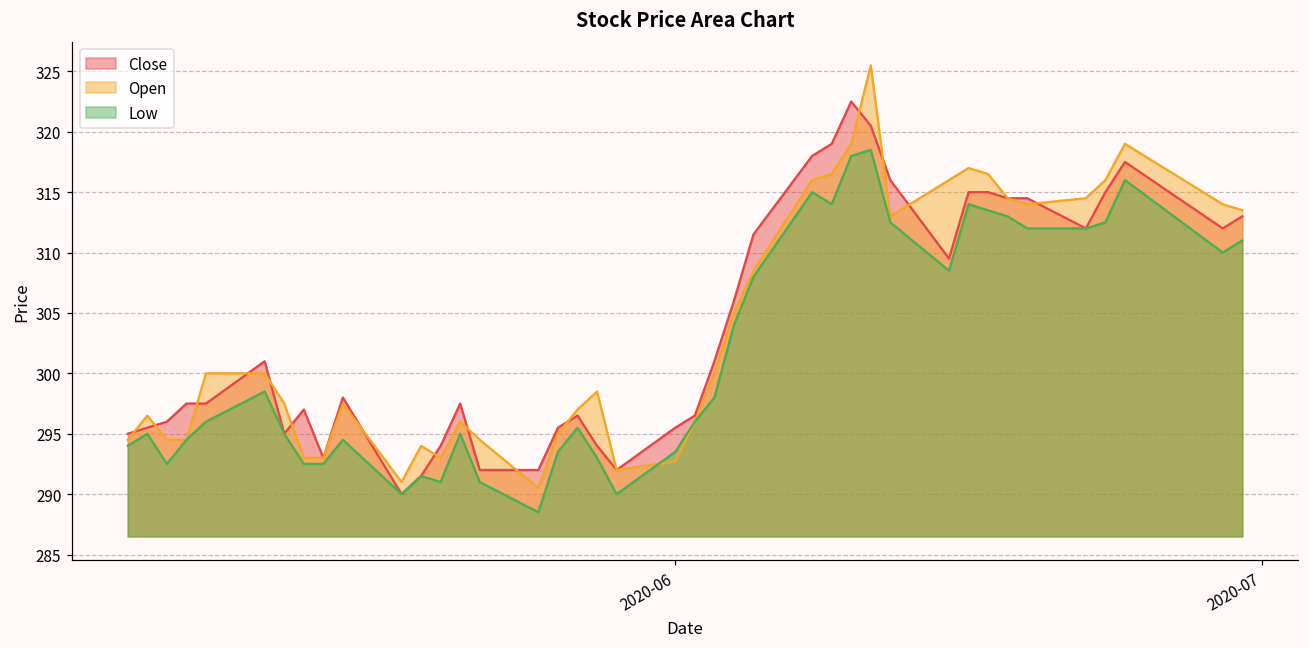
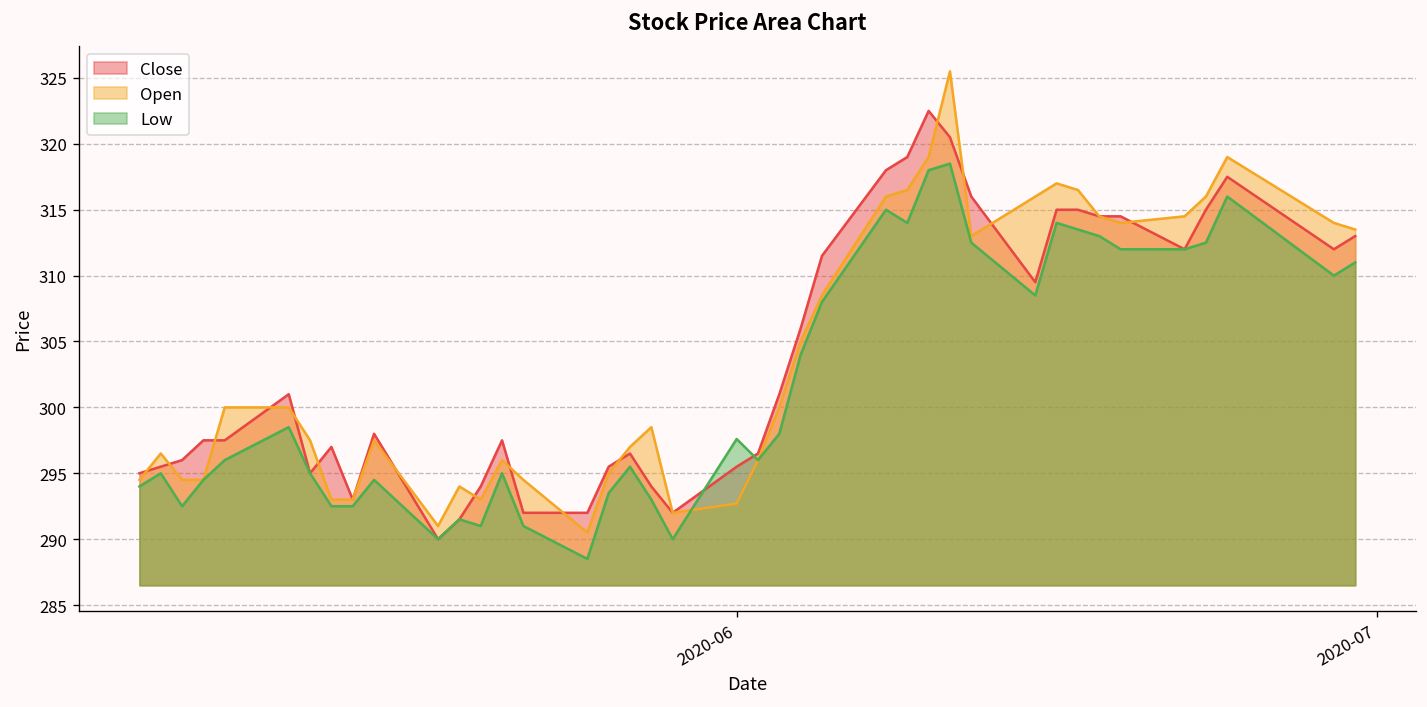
  {
    "Close": {
      "2020-06": 295.5
    },
    "Open": {
      "2020-06": 292.7
    },
    "Low": {
-     "2020-06": 293.5
+     "2020-06": 297.6
    }
  }
